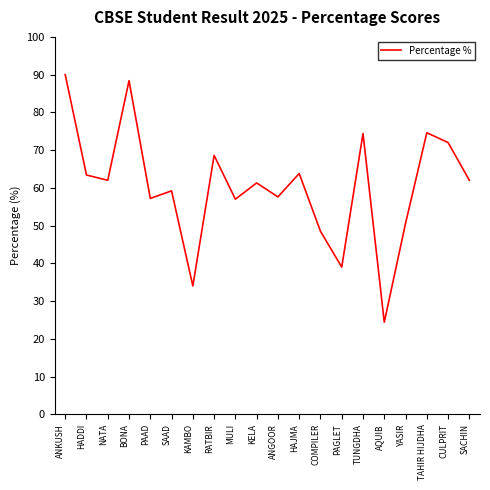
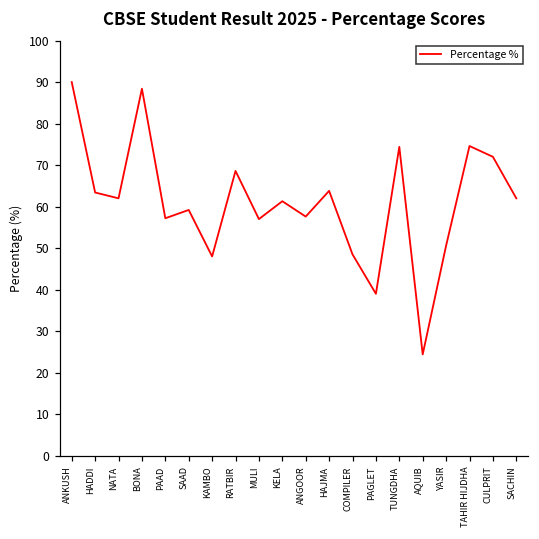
  {
    "ANKUSH": 90,
    "HADDI": 63,
    "NATA": 62,
    "BONA": 88,
    "PAAD": 57,
    "SAAD": 59,
-   "KAMBO": 34,
+   "KAMBO": 48,
    "RATBIR": 69,
    "MULI": 57,
    "KELA": 61,
    "ANGOOR": 58,
    "HAJMA": 64,
    "COMPILER": 49,
    "PAGLET": 39,
    "TUNGDHA": 74,
    "AQUIB": 24,
    "YASIR": 51,
    "TAHIR HIJDHA": 75,
    "CULPRIT": 72,
    "SACHIN": 62
  }
